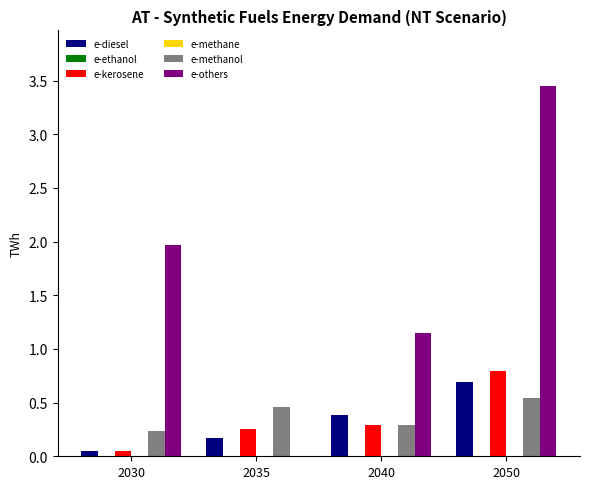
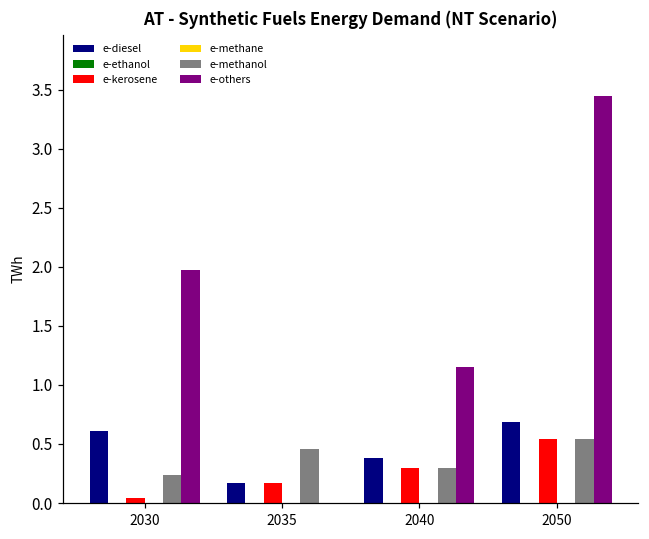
  {
    "e-diesel": {
-     "2030": 0.05,
+     "2030": 0.61,
      "2035": 0.17,
      "2040": 0.38,
      "2050": 0.69
    },
    "e-ethanol": {
      "2030": 0.00,
      "2035": 0.00,
      "2040": 0.00,
      "2050": 0.00
    },
    "e-kerosene": {
      "2030": 0.05,
-     "2035": 0.25,
+     "2035": 0.17,
      "2040": 0.30,
-     "2050": 0.79
+     "2050": 0.55
    },
    "e-methane": {
      "2030": 0.00,
      "2035": 0.00,
      "2040": 0.00,
      "2050": 0.00
    },
    "e-methanol": {
      "2030": 0.24,
      "2035": 0.46,
      "2040": 0.30,
      "2050": 0.55
    },
    "e-others": {
      "2030": 1.97,
      "2035": 0.00,
      "2040": 1.15,
      "2050": 3.45
    }
  }
